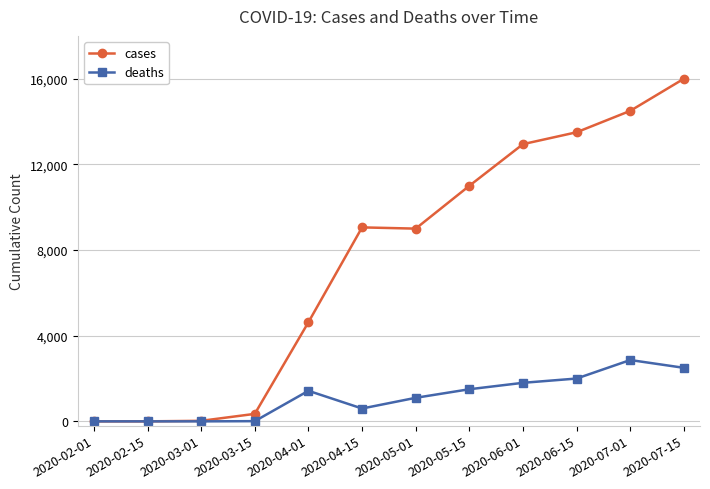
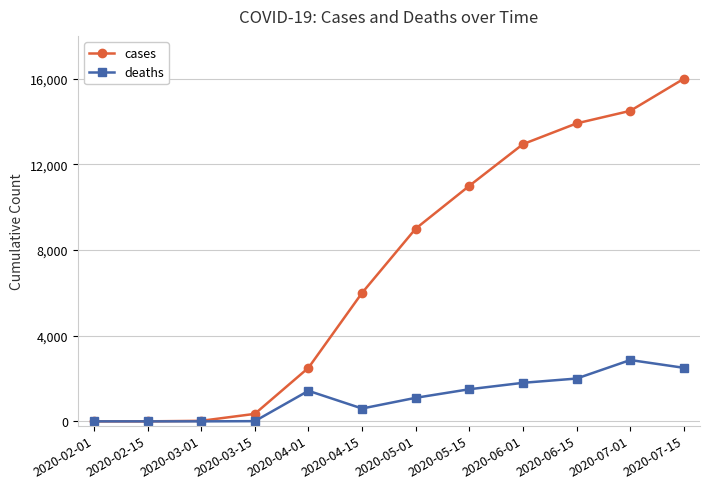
  {
    "cases": {
      "2020-03-15": "400",
-     "2020-04-01": "4,600",
-     "2020-04-15": "9,100",
+     "2020-04-01": "2,500",
+     "2020-04-15": "6,000",
      "2020-05-01": "9,000",
      "2020-05-15": "11,000",
      "2020-06-01": "12,900",
-     "2020-06-15": "13,500",
+     "2020-06-15": "13,900",
      "2020-07-01": "14,500",
      "2020-07-15": "16,000"
    },
    "deaths": {
      "2020-03-15": "0",
      "2020-04-01": "1,400",
      "2020-04-15": "600",
      "2020-05-01": "1,100",
      "2020-05-15": "1,500",
      "2020-06-01": "1,800",
      "2020-06-15": "2,000",
      "2020-07-01": "2,900",
      "2020-07-15": "2,500"
    }
  }
